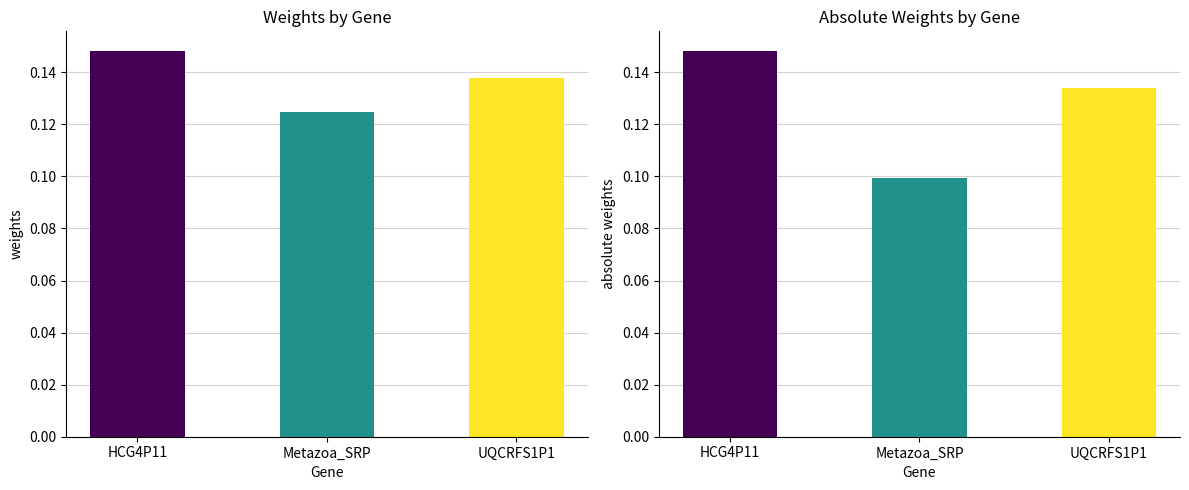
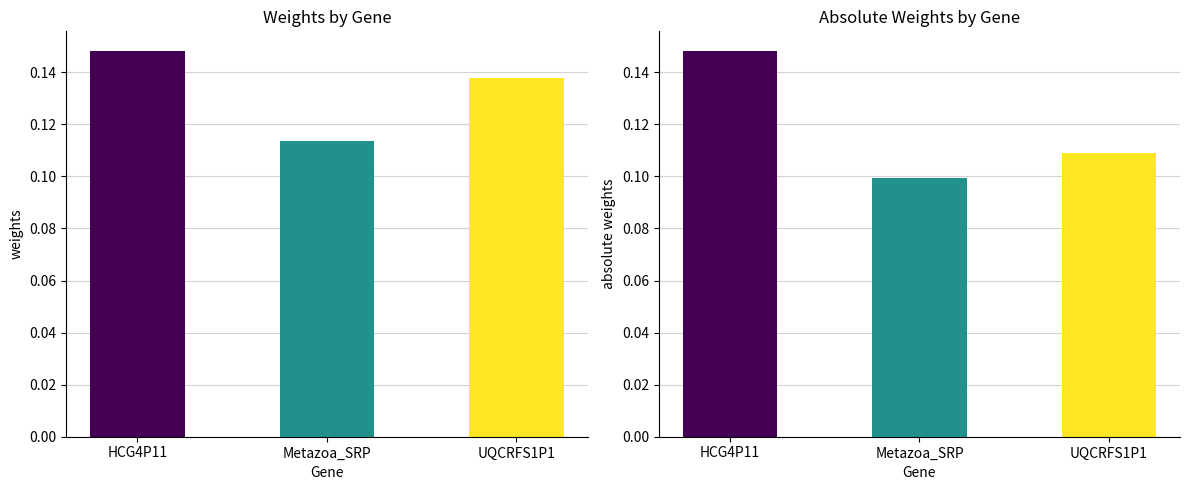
  {
    "Weights by Gene": {
      "HCG4P11": 0.148,
-     "Metazoa_SRP": 0.125,
+     "Metazoa_SRP": 0.114,
      "UQCRFS1P1": 0.138
    },
    "Absolute Weights by Gene": {
      "HCG4P11": 0.148,
      "Metazoa_SRP": 0.099,
-     "UQCRFS1P1": 0.134
+     "UQCRFS1P1": 0.109
    }
  }
